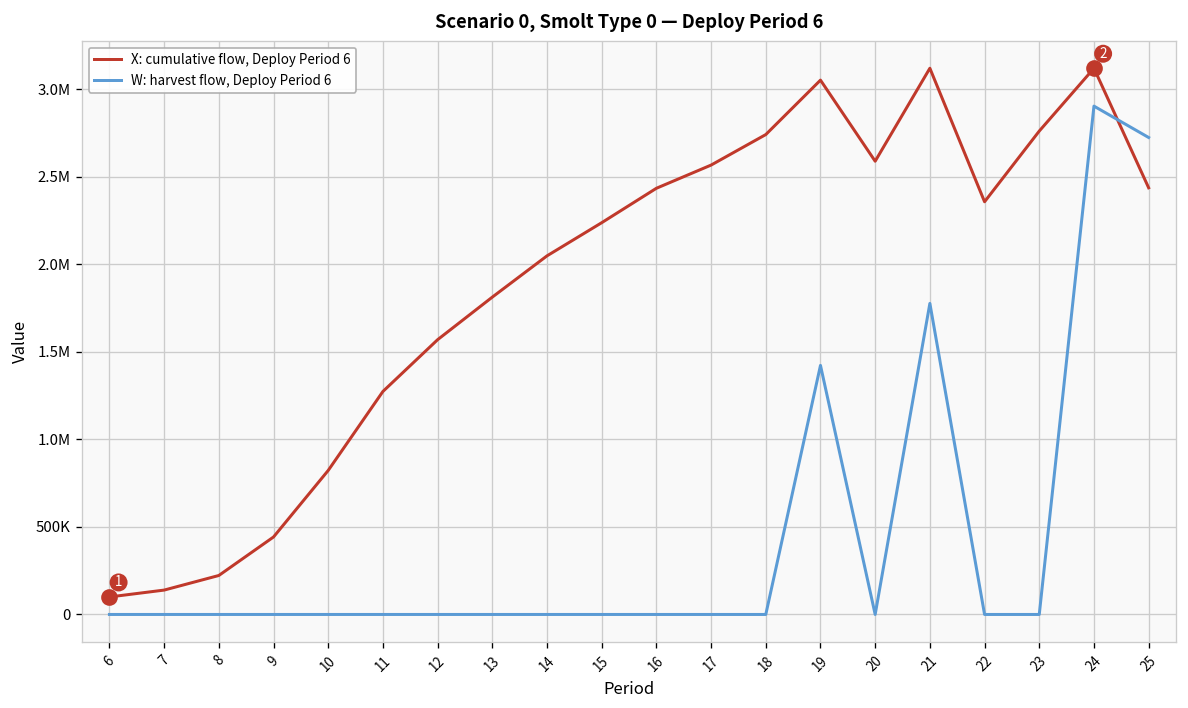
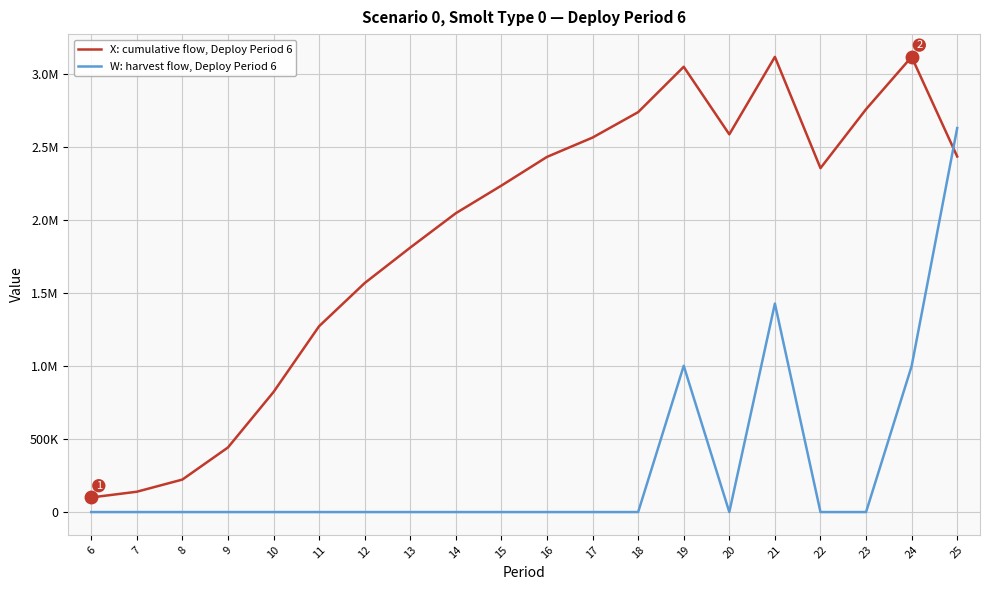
  {
    "W: harvest flow, Deploy Period 6": {
      "6": 0,
      "7": 0,
      "8": 0,
      "9": 0,
      "10": 0,
      "11": 0,
      "12": 0,
      "13": 0,
      "14": 0,
      "15": 0,
      "16": 0,
      "17": 0,
      "18": 0,
-     "19": 1420000,
+     "19": 1000000,
      "20": 0,
-     "21": 1780000,
+     "21": 1430000,
      "22": 0,
      "23": 0,
-     "24": 2900000,
-     "25": 2720000
+     "24": 1000000,
+     "25": 2630000
    }
  }
